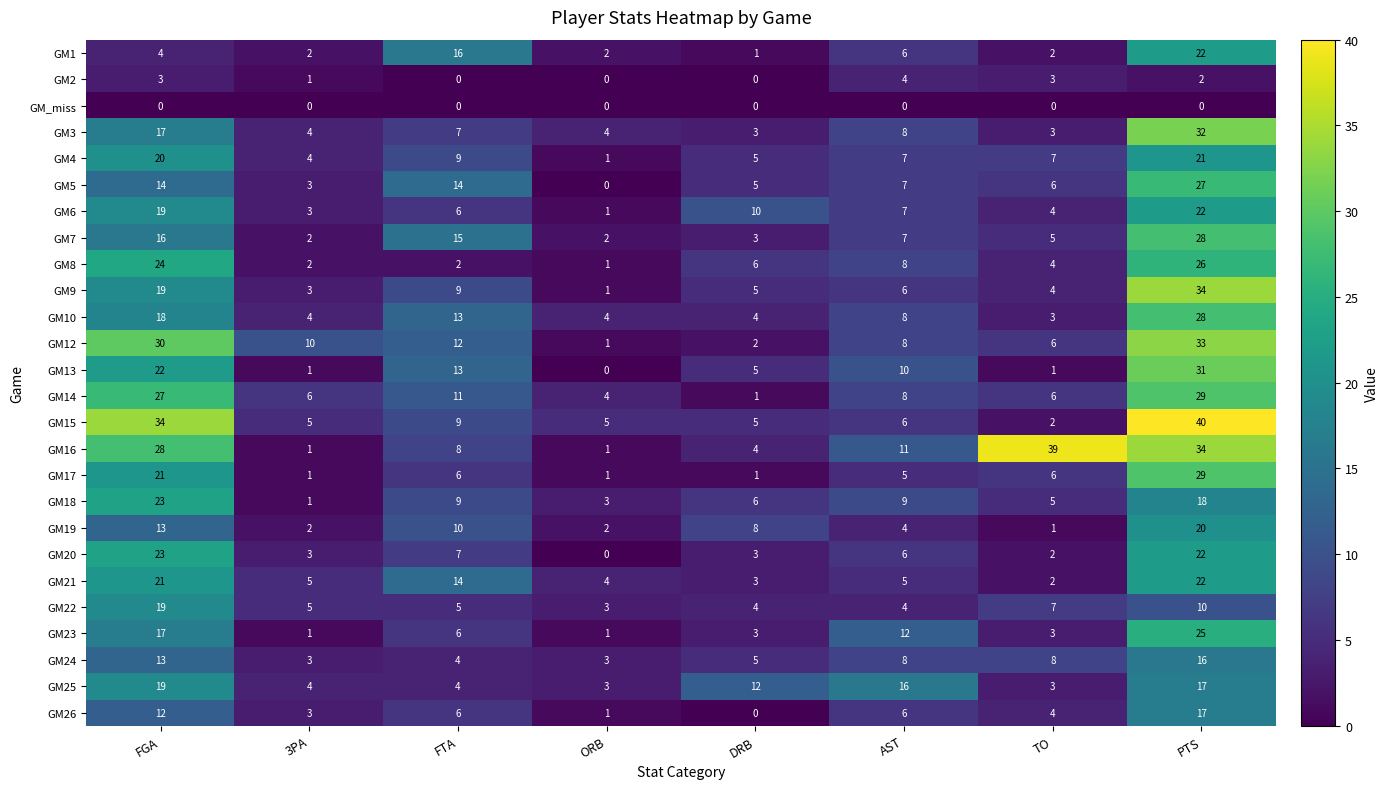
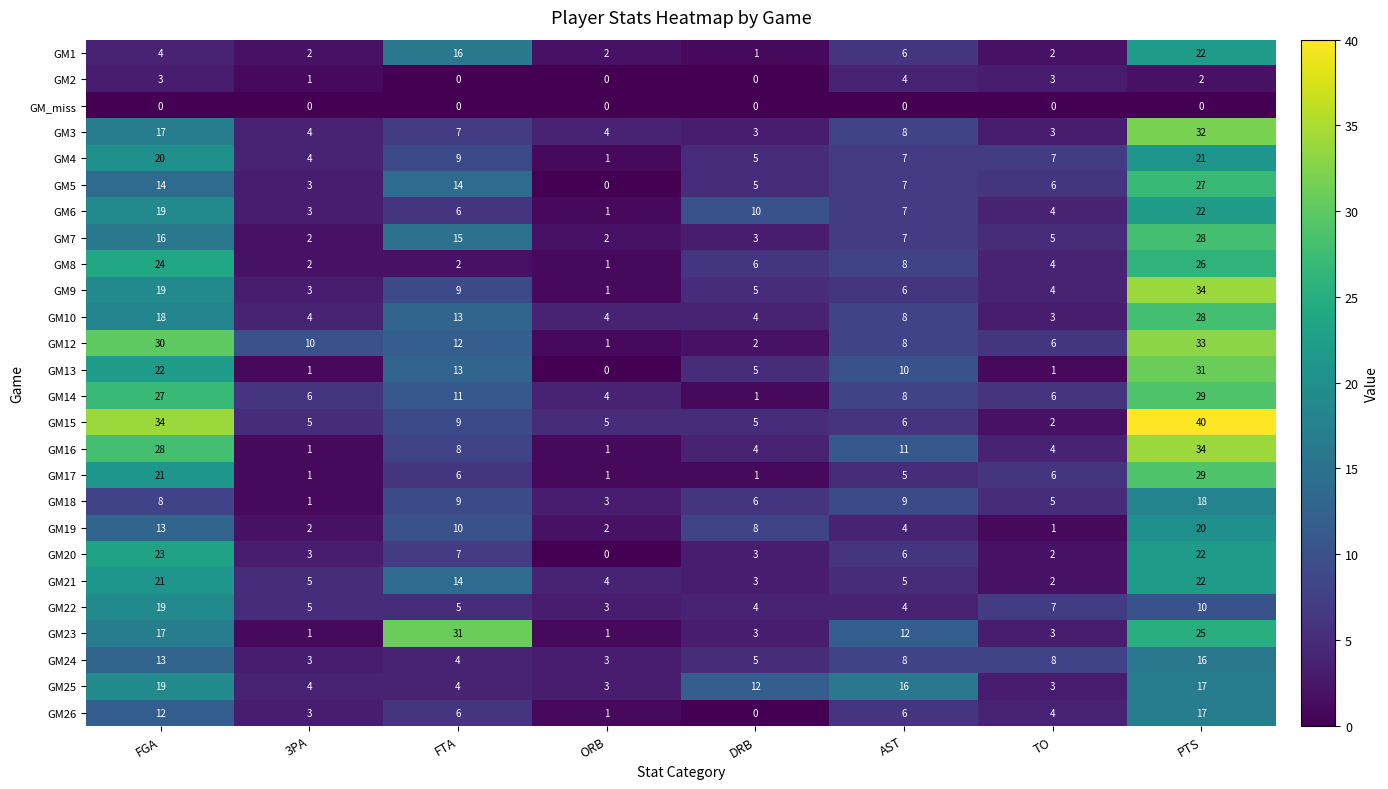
  {
    "GM16": {
      "FGA": 28,
      "3PA": 1,
      "FTA": 8,
      "ORB": 1,
      "DRB": 4,
      "AST": 11,
-     "TO": 39,
+     "TO": 4,
      "PTS": 34
    },
    "GM18": {
-     "FGA": 23,
+     "FGA": 8,
      "3PA": 1,
      "FTA": 9,
      "ORB": 3,
      "DRB": 6,
      "AST": 9,
      "TO": 5,
      "PTS": 18
    },
    "GM23": {
      "FGA": 17,
      "3PA": 1,
-     "FTA": 6,
+     "FTA": 31,
      "ORB": 1,
      "DRB": 3,
      "AST": 12,
      "TO": 3,
      "PTS": 25
    }
  }
